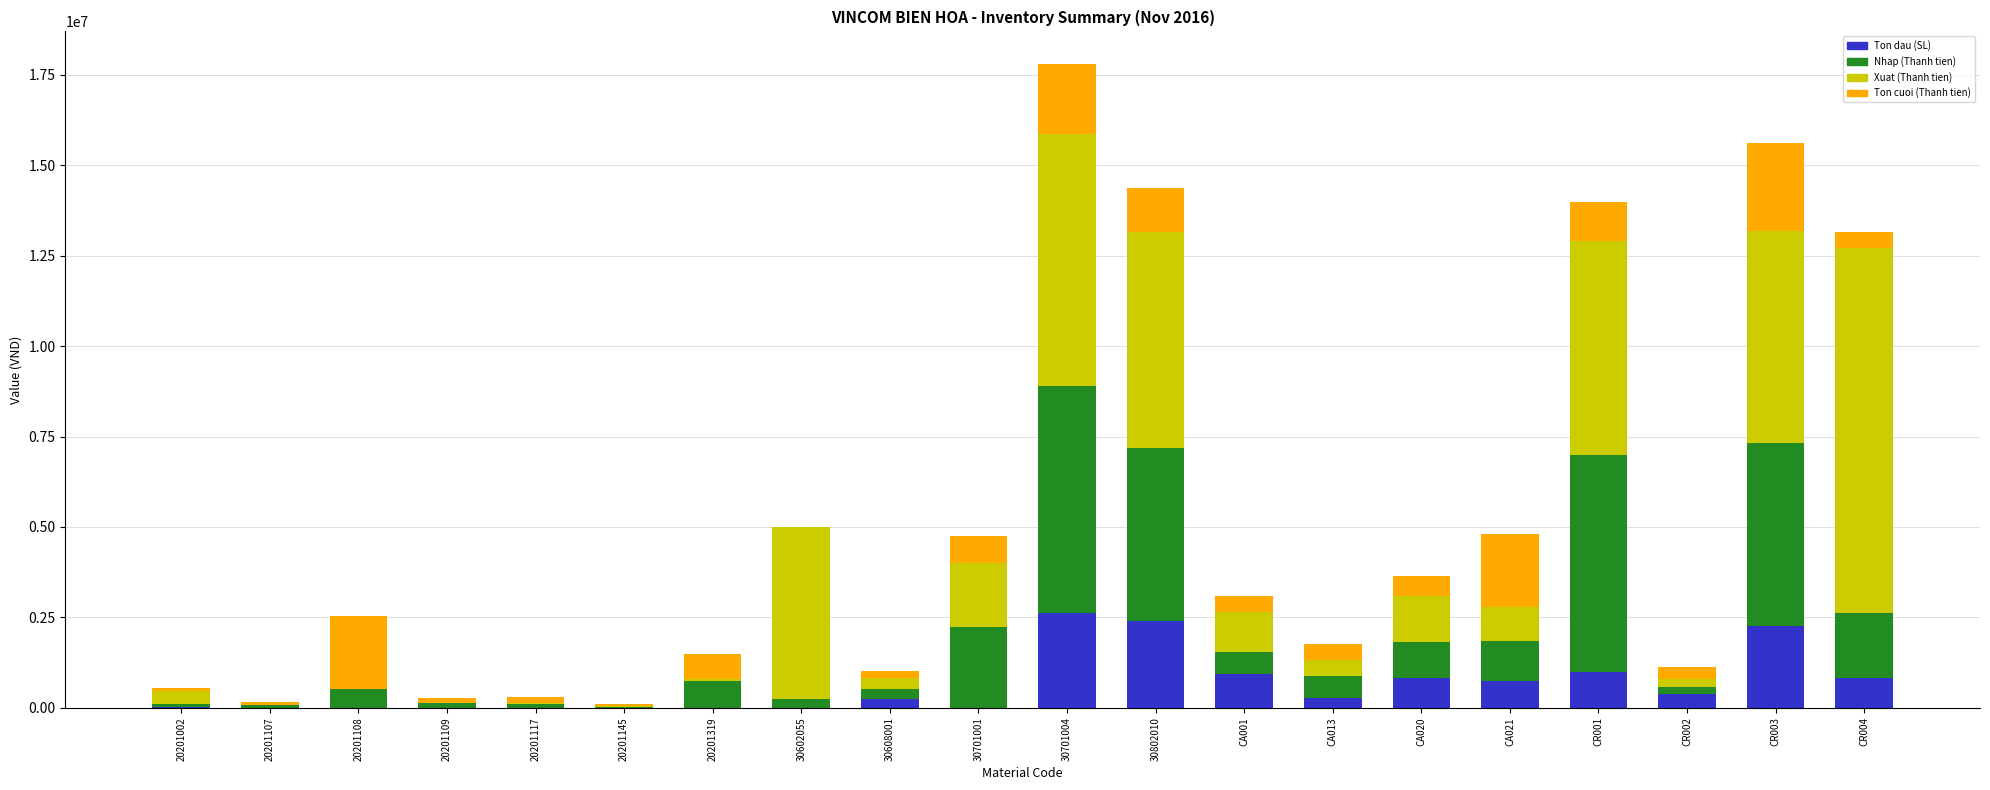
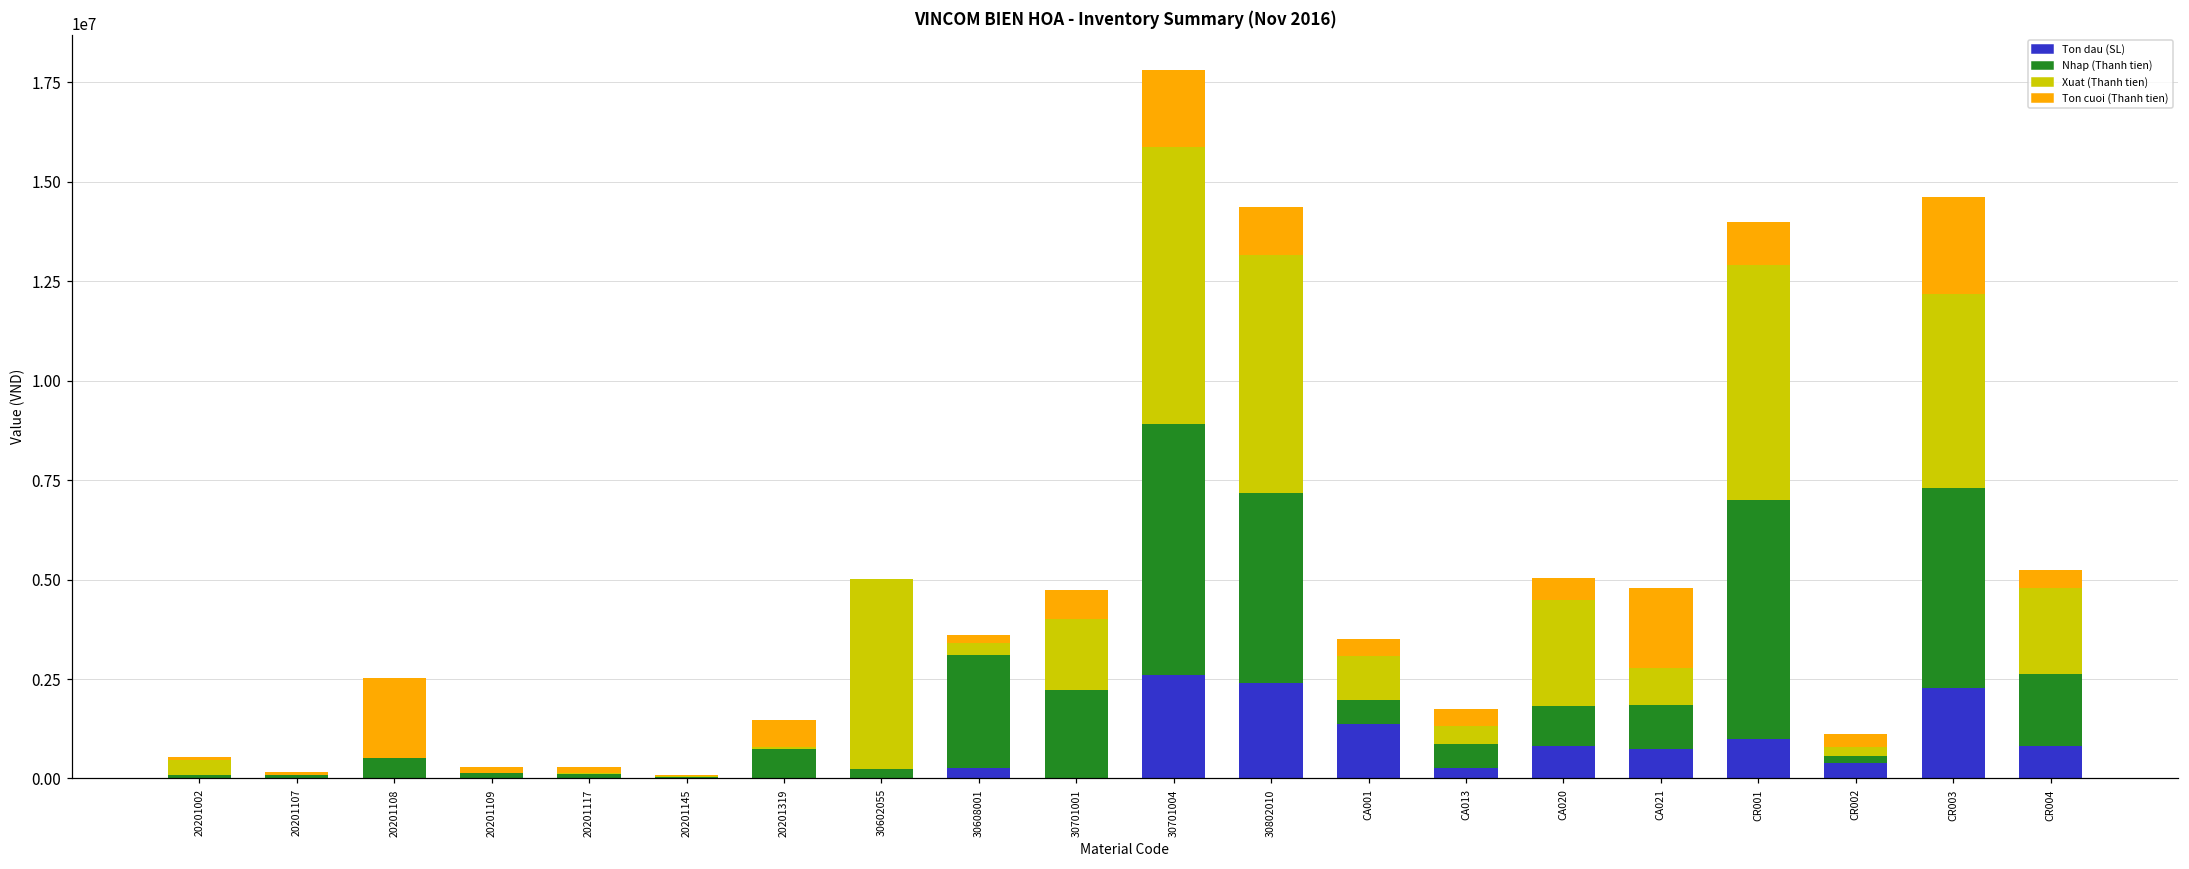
  {
    "Ton dau (SL)": {
      "20201107": 0,
      "20201108": 0,
      "20201109": 0,
      "20201319": 0,
      "30602055": 0,
      "30608001": 300000,
      "30701001": 0,
      "30701004": 2600000,
      "30802010": 2400000,
-     "CA001": 900000,
+     "CA001": 1400000,
      "CA013": 300000,
      "CA020": 800000,
      "CA021": 700000,
      "CR001": 1000000,
      "CR002": 400000,
      "CR003": 2300000,
      "CR004": 800000
    },
    "Nhap (Thanh tien)": {
      "20201002": 100000,
      "20201107": 100000,
      "20201108": 500000,
      "20201109": 100000,
      "20201117": 100000,
      "20201319": 700000,
      "30602055": 200000,
-     "30608001": 300000,
+     "30608001": 2800000,
      "30701001": 2200000,
      "30701004": 6300000,
      "30802010": 4800000,
      "CA001": 600000,
      "CA013": 600000,
      "CA020": 1000000,
      "CA021": 1100000,
      "CR001": 6000000,
      "CR002": 200000,
      "CR003": 5000000,
      "CR004": 1800000
    },
    "Xuat (Thanh tien)": {
      "20201002": 400000,
      "20201107": 0,
      "20201108": 0,
      "20201109": 0,
      "30602055": 4800000,
      "30608001": 300000,
      "30701001": 1800000,
      "30701004": 7000000,
      "30802010": 6000000,
      "CA001": 1100000,
      "CA013": 400000,
-     "CA020": 1300000,
+     "CA020": 2700000,
      "CA021": 900000,
      "CR001": 5900000,
      "CR002": 200000,
-     "CR003": 5900000,
-     "CR004": 10100000
+     "CR003": 4900000,
+     "CR004": 2200000
    },
    "Ton cuoi (Thanh tien)": {
      "20201002": 100000,
      "20201107": 100000,
      "20201108": 2000000,
      "20201109": 100000,
      "20201117": 200000,
      "20201319": 700000,
      "30602055": 0,
      "30608001": 200000,
      "30701001": 700000,
      "30701004": 1900000,
      "30802010": 1200000,
      "CA001": 400000,
      "CA013": 400000,
      "CA020": 500000,
      "CA021": 2000000,
      "CR001": 1100000,
      "CR002": 300000,
      "CR003": 2400000,
      "CR004": 500000
    }
  }
